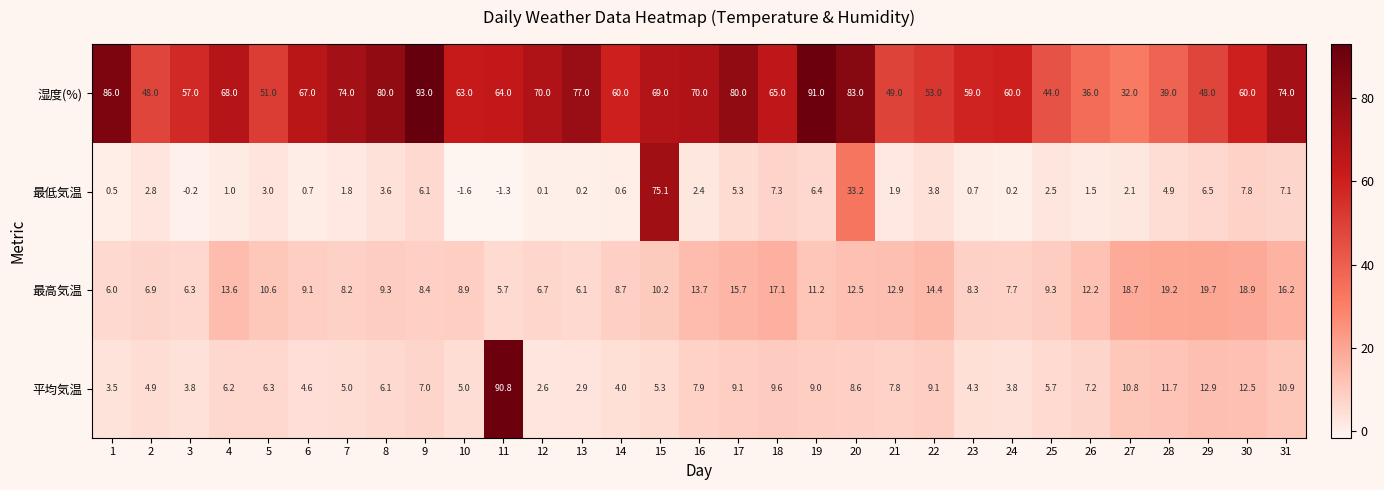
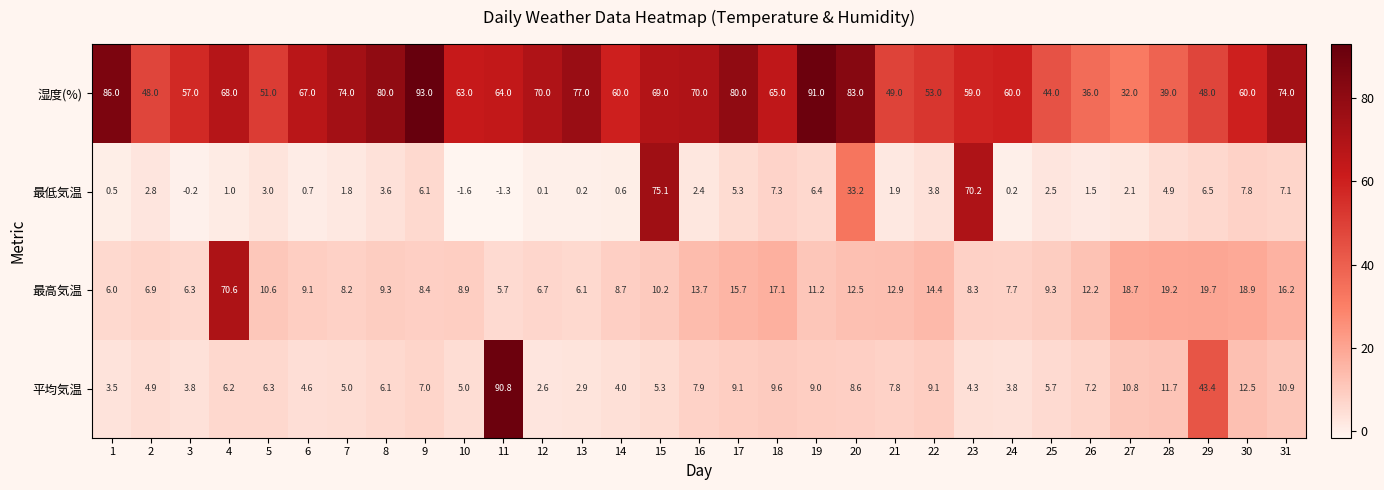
  {
    "湿度(%)": {
      "1": 86.0,
      "2": 48.0,
      "3": 57.0,
      "4": 68.0,
      "5": 51.0,
      "6": 67.0,
      "7": 74.0,
      "8": 80.0,
      "9": 93.0,
      "10": 63.0,
      "11": 64.0,
      "12": 70.0,
      "13": 77.0,
      "14": 60.0,
      "15": 69.0,
      "16": 70.0,
      "17": 80.0,
      "18": 65.0,
      "19": 91.0,
      "20": 83.0,
      "21": 49.0,
      "22": 53.0,
      "23": 59.0,
      "24": 60.0,
      "25": 44.0,
      "26": 36.0,
      "27": 32.0,
      "28": 39.0,
      "29": 48.0,
      "30": 60.0,
      "31": 74.0
    },
    "最低気温": {
      "1": 0.5,
      "2": 2.8,
      "3": -0.2,
      "4": 1.0,
      "5": 3.0,
      "6": 0.7,
      "7": 1.8,
      "8": 3.6,
      "9": 6.1,
      "10": -1.6,
      "11": -1.3,
      "12": 0.1,
      "13": 0.2,
      "14": 0.6,
      "15": 75.1,
      "16": 2.4,
      "17": 5.3,
      "18": 7.3,
      "19": 6.4,
      "20": 33.2,
      "21": 1.9,
      "22": 3.8,
-     "23": 0.7,
+     "23": 70.2,
      "24": 0.2,
      "25": 2.5,
      "26": 1.5,
      "27": 2.1,
      "28": 4.9,
      "29": 6.5,
      "30": 7.8,
      "31": 7.1
    },
    "最高気温": {
      "1": 6.0,
      "2": 6.9,
      "3": 6.3,
-     "4": 13.6,
+     "4": 70.6,
      "5": 10.6,
      "6": 9.1,
      "7": 8.2,
      "8": 9.3,
      "9": 8.4,
      "10": 8.9,
      "11": 5.7,
      "12": 6.7,
      "13": 6.1,
      "14": 8.7,
      "15": 10.2,
      "16": 13.7,
      "17": 15.7,
      "18": 17.1,
      "19": 11.2,
      "20": 12.5,
      "21": 12.9,
      "22": 14.4,
      "23": 8.3,
      "24": 7.7,
      "25": 9.3,
      "26": 12.2,
      "27": 18.7,
      "28": 19.2,
      "29": 19.7,
      "30": 18.9,
      "31": 16.2
    },
    "平均気温": {
      "1": 3.5,
      "2": 4.9,
      "3": 3.8,
      "4": 6.2,
      "5": 6.3,
      "6": 4.6,
      "7": 5.0,
      "8": 6.1,
      "9": 7.0,
      "10": 5.0,
      "11": 90.8,
      "12": 2.6,
      "13": 2.9,
      "14": 4.0,
      "15": 5.3,
      "16": 7.9,
      "17": 9.1,
      "18": 9.6,
      "19": 9.0,
      "20": 8.6,
      "21": 7.8,
      "22": 9.1,
      "23": 4.3,
      "24": 3.8,
      "25": 5.7,
      "26": 7.2,
      "27": 10.8,
      "28": 11.7,
-     "29": 12.9,
+     "29": 43.4,
      "30": 12.5,
      "31": 10.9
    }
  }
